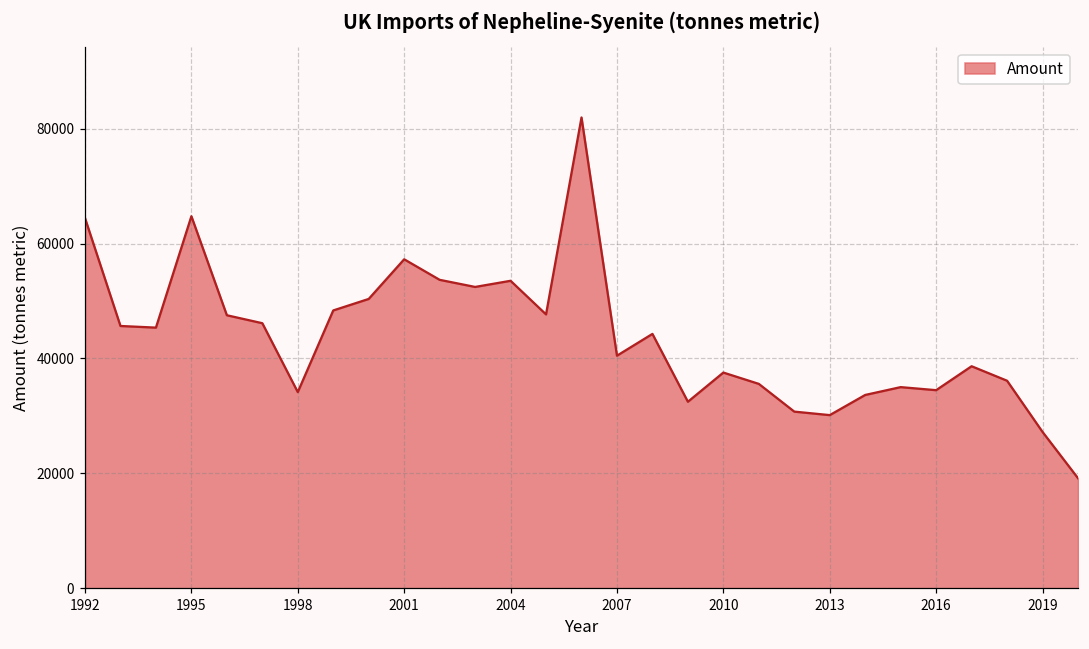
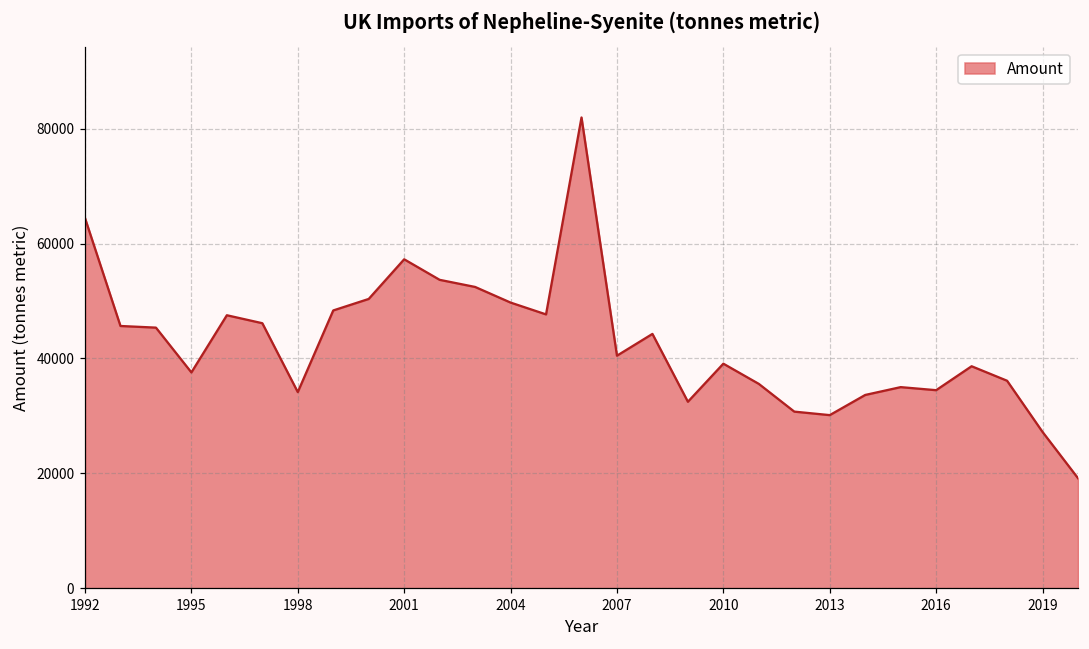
  {
    "1992": 64000,
-   "1995": 65000,
+   "1995": 38000,
    "1998": 34000,
    "2001": 57000,
-   "2004": 54000,
+   "2004": 50000,
    "2007": 40000,
-   "2010": 38000,
+   "2010": 39000,
    "2013": 30000,
    "2016": 34000,
    "2019": 27000
  }
